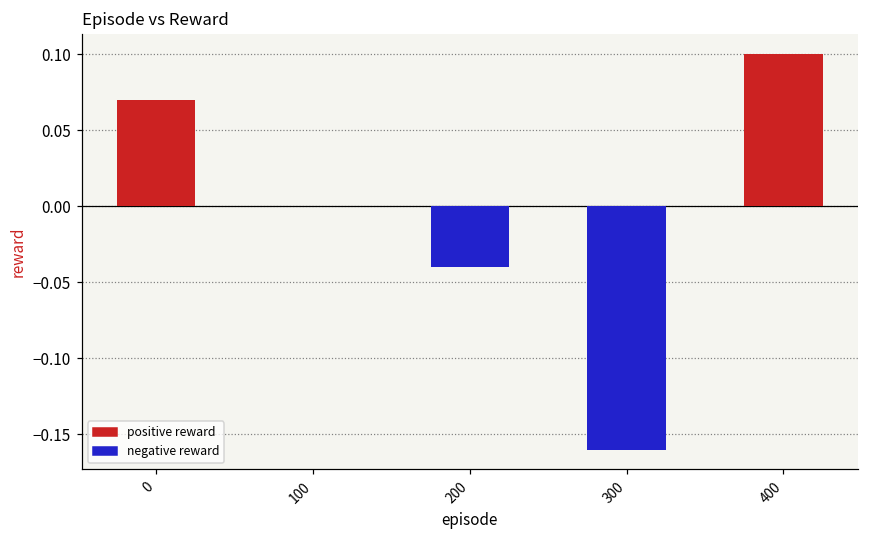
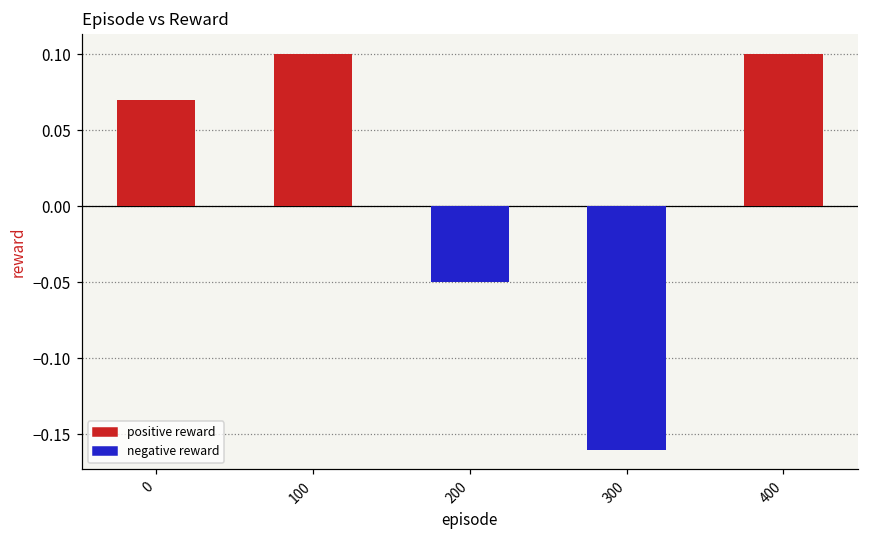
  {
    "0": 0.07,
-   "100": 0.0,
-   "200": -0.04,
+   "100": 0.1,
+   "200": -0.05,
    "300": -0.16,
    "400": 0.10
  }
